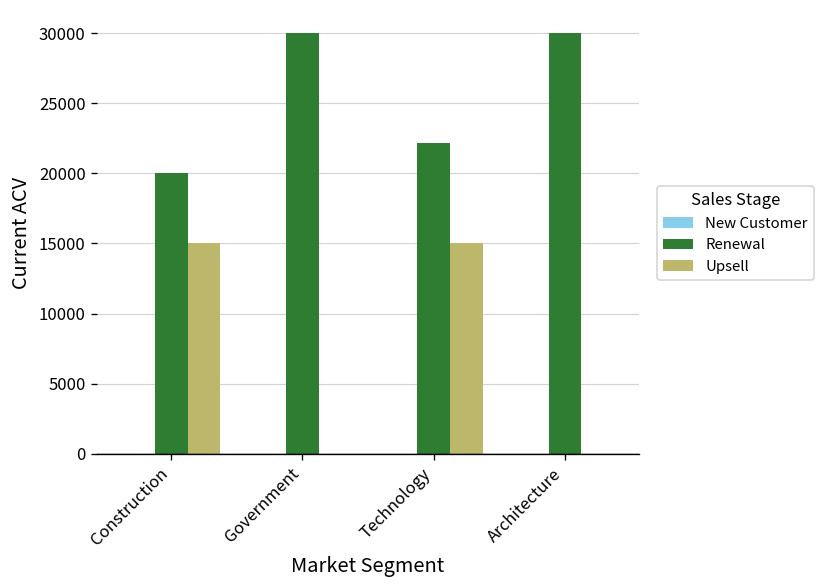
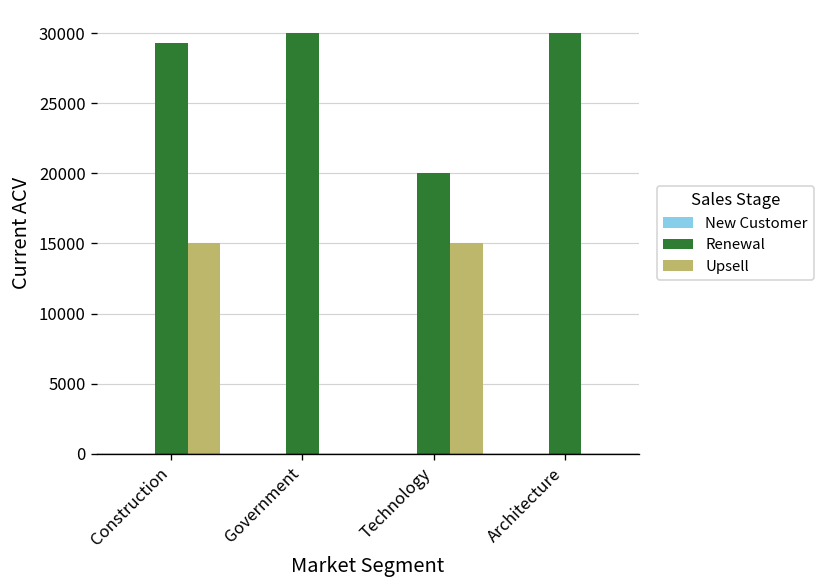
  {
    "New Customer": {
      "Construction": 0,
      "Government": 0,
      "Technology": 0,
      "Architecture": 0
    },
    "Renewal": {
-     "Construction": 20000,
+     "Construction": 29300,
      "Government": 30000,
-     "Technology": 22200,
+     "Technology": 20000,
      "Architecture": 30000
    },
    "Upsell": {
      "Construction": 15000,
      "Government": 0,
      "Technology": 15000,
      "Architecture": 0
    }
  }
